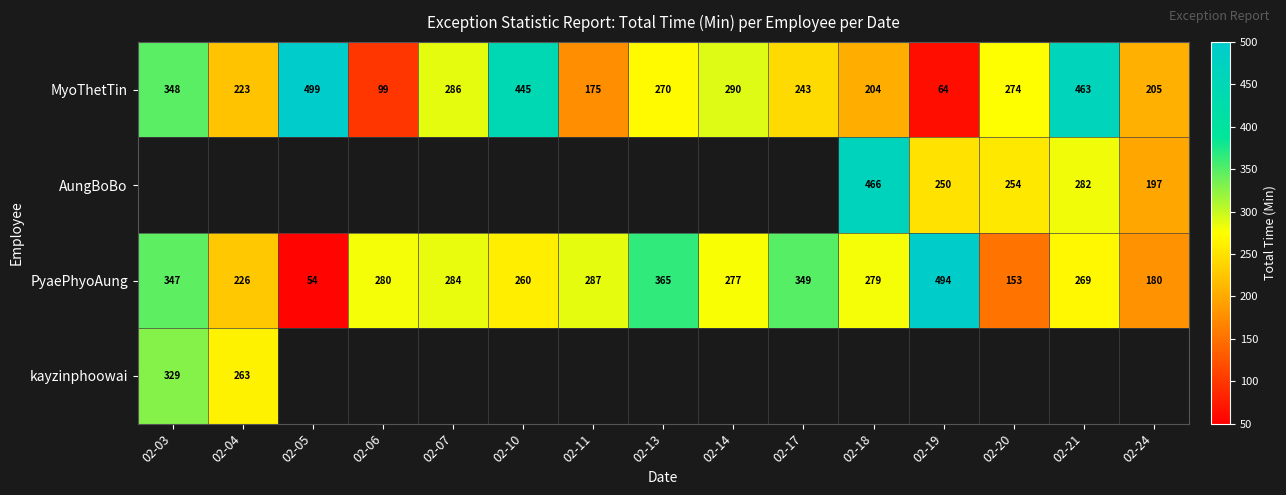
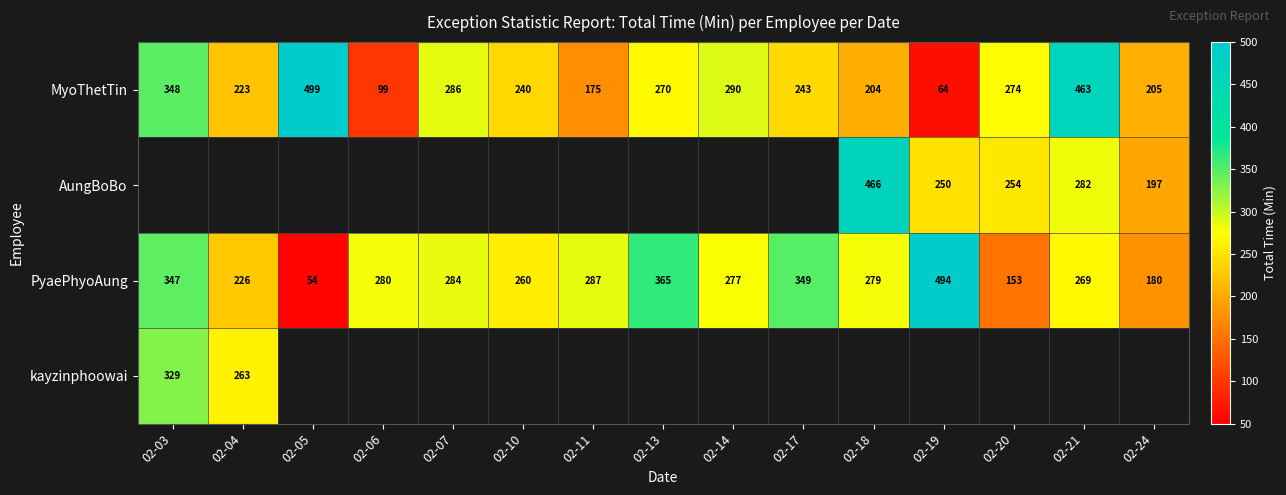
  {
    "MyoThetTin": {
      "02-03": 348,
      "02-04": 223,
      "02-05": 499,
      "02-06": 99,
      "02-07": 286,
-     "02-10": 445,
+     "02-10": 240,
      "02-11": 175,
      "02-13": 270,
      "02-14": 290,
      "02-17": 243,
      "02-18": 204,
      "02-19": 64,
      "02-20": 274,
      "02-21": 463,
      "02-24": 205
    },
    "AungBoBo": {
      "02-18": 466,
      "02-19": 250,
      "02-20": 254,
      "02-21": 282,
      "02-24": 197
    },
    "PyaePhyoAung": {
      "02-03": 347,
      "02-04": 226,
      "02-05": 54,
      "02-06": 280,
      "02-07": 284,
      "02-10": 260,
      "02-11": 287,
      "02-13": 365,
      "02-14": 277,
      "02-17": 349,
      "02-18": 279,
      "02-19": 494,
      "02-20": 153,
      "02-21": 269,
      "02-24": 180
    },
    "kayzinphoowai": {
      "02-03": 329,
      "02-04": 263
    }
  }
